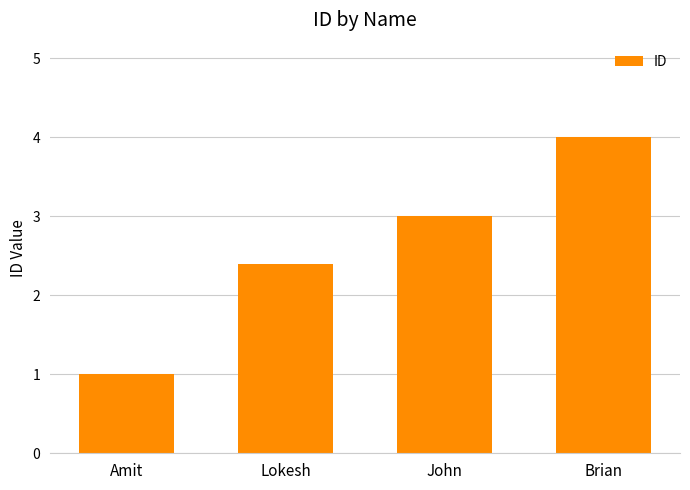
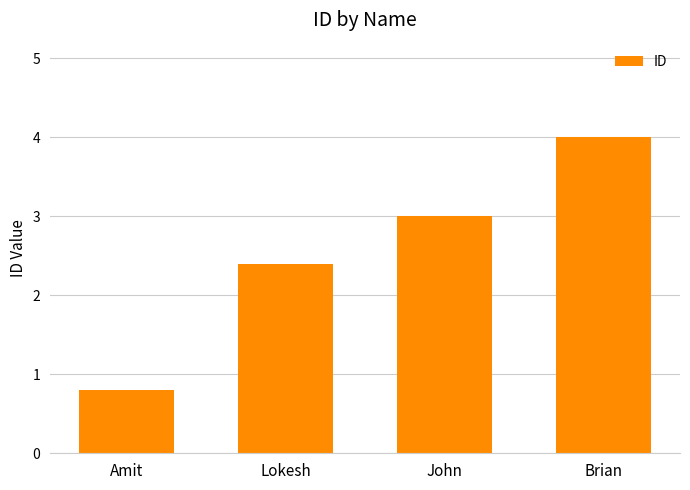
  {
-   "Amit": 1.0,
+   "Amit": 0.8,
    "Lokesh": 2.4,
    "John": 3.0,
    "Brian": 4.0
  }
